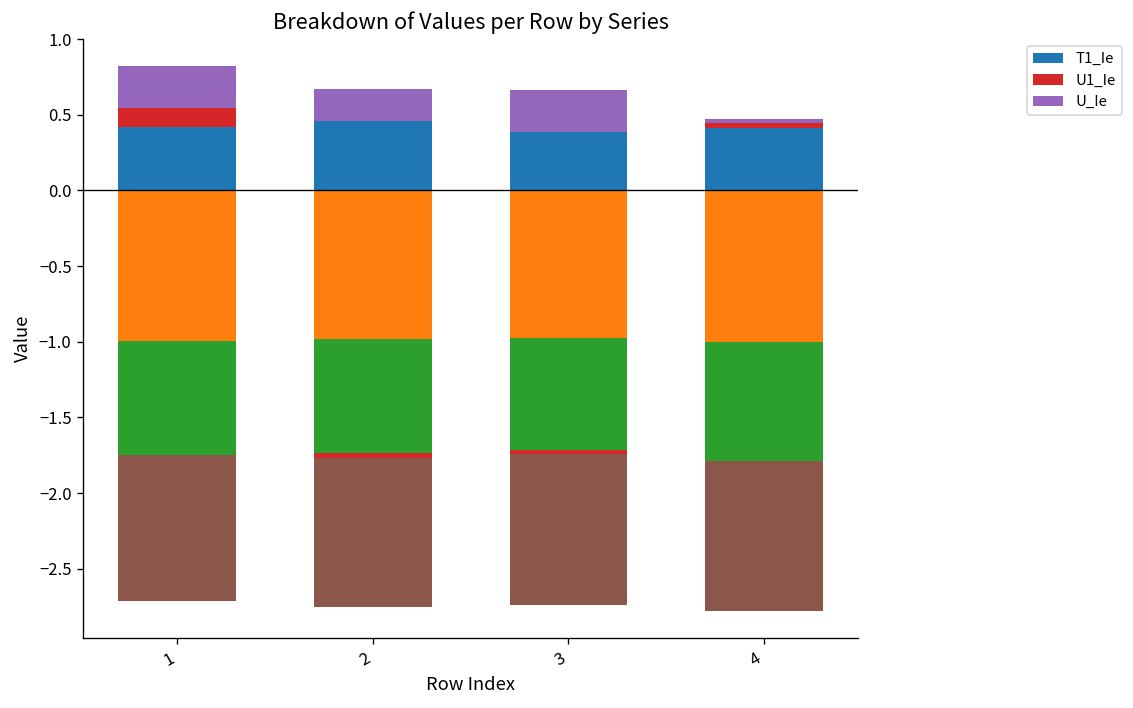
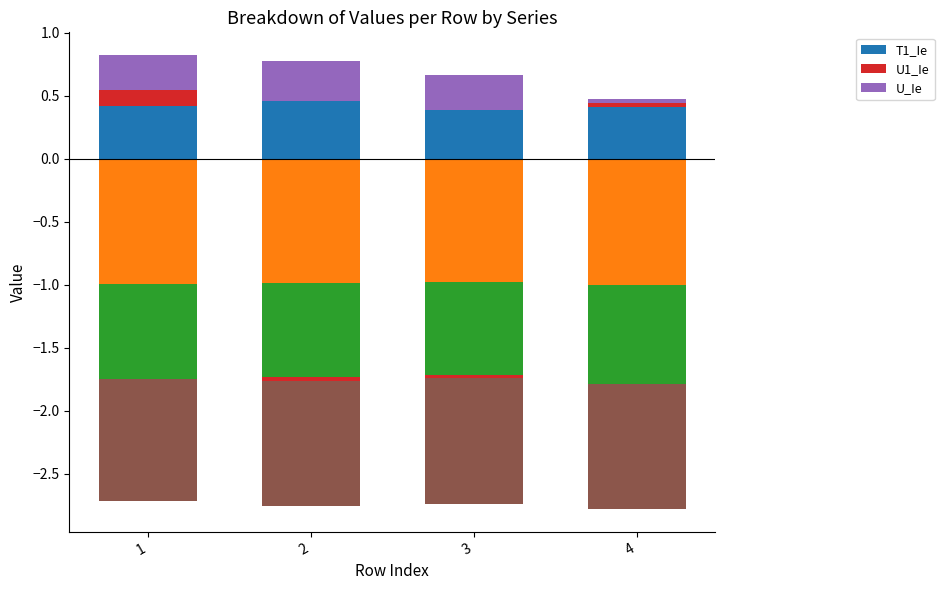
  {
    "T1_Ie": {
      "1": 0.42,
      "2": 0.46,
      "3": 0.38,
      "4": 0.41
    },
    "U_Ie": {
      "1": 0.28,
-     "2": 0.21,
+     "2": 0.32,
      "3": 0.28,
      "4": 0.03
    }
  }
